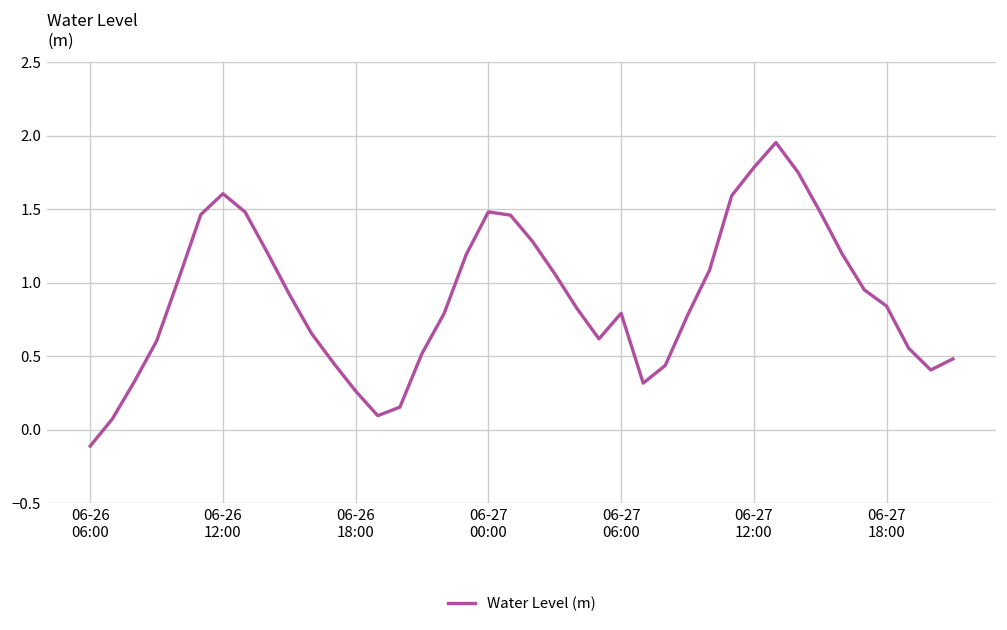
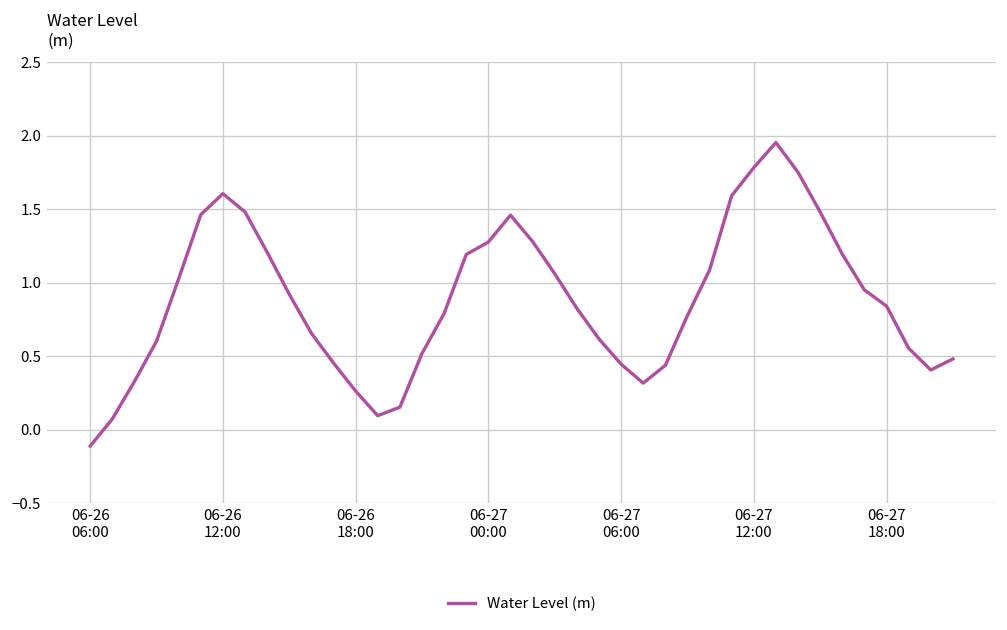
  {
    "06-26 06:00": -0.11,
    "06-26 12:00": 1.61,
    "06-26 18:00": 0.26,
-   "06-27 00:00": 1.48,
-   "06-27 06:00": 0.79,
+   "06-27 00:00": 1.28,
+   "06-27 06:00": 0.45,
    "06-27 12:00": 1.78,
    "06-27 18:00": 0.84
  }
